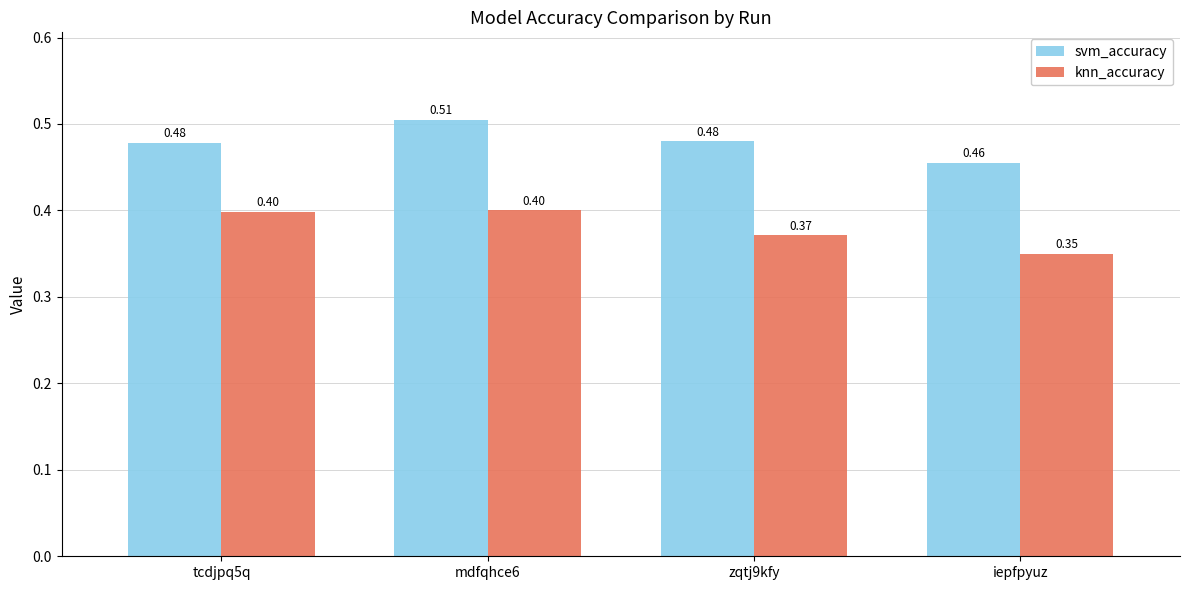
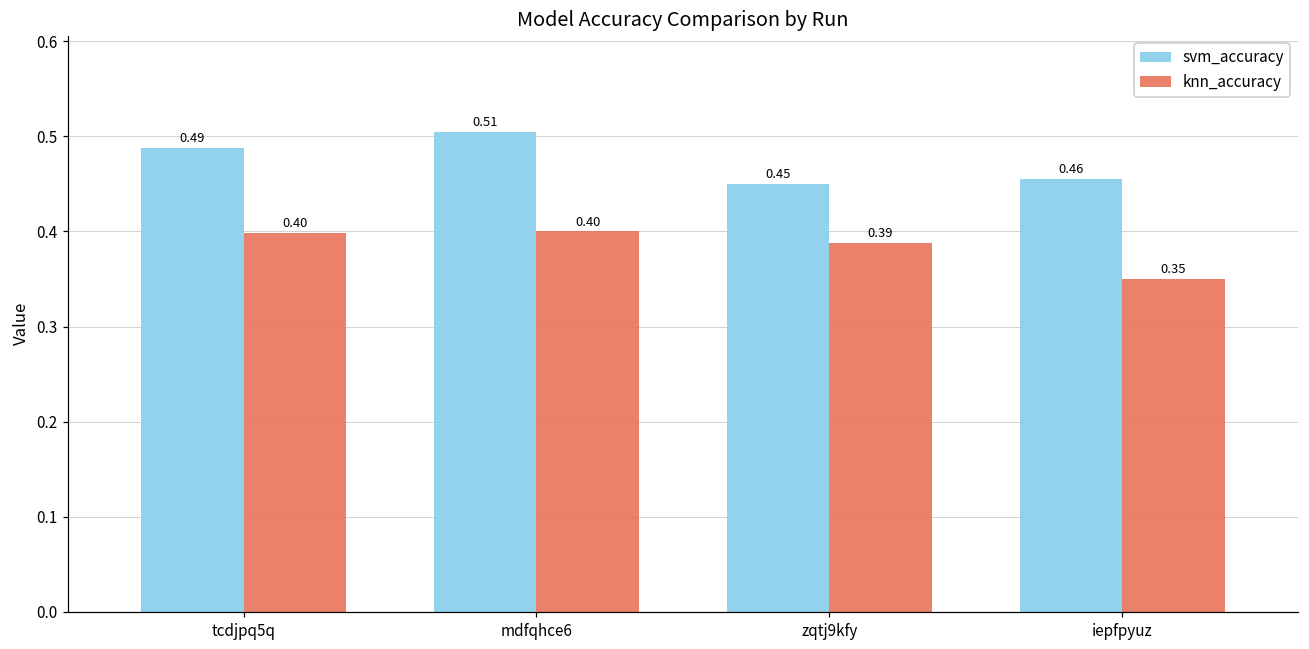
  {
    "svm_accuracy": {
-     "tcdjpq5q": 0.48,
+     "tcdjpq5q": 0.49,
      "mdfqhce6": 0.51,
-     "zqtj9kfy": 0.48,
+     "zqtj9kfy": 0.45,
      "iepfpyuz": 0.46
    },
    "knn_accuracy": {
      "tcdjpq5q": 0.40,
      "mdfqhce6": 0.40,
-     "zqtj9kfy": 0.37,
+     "zqtj9kfy": 0.39,
      "iepfpyuz": 0.35
    }
  }
